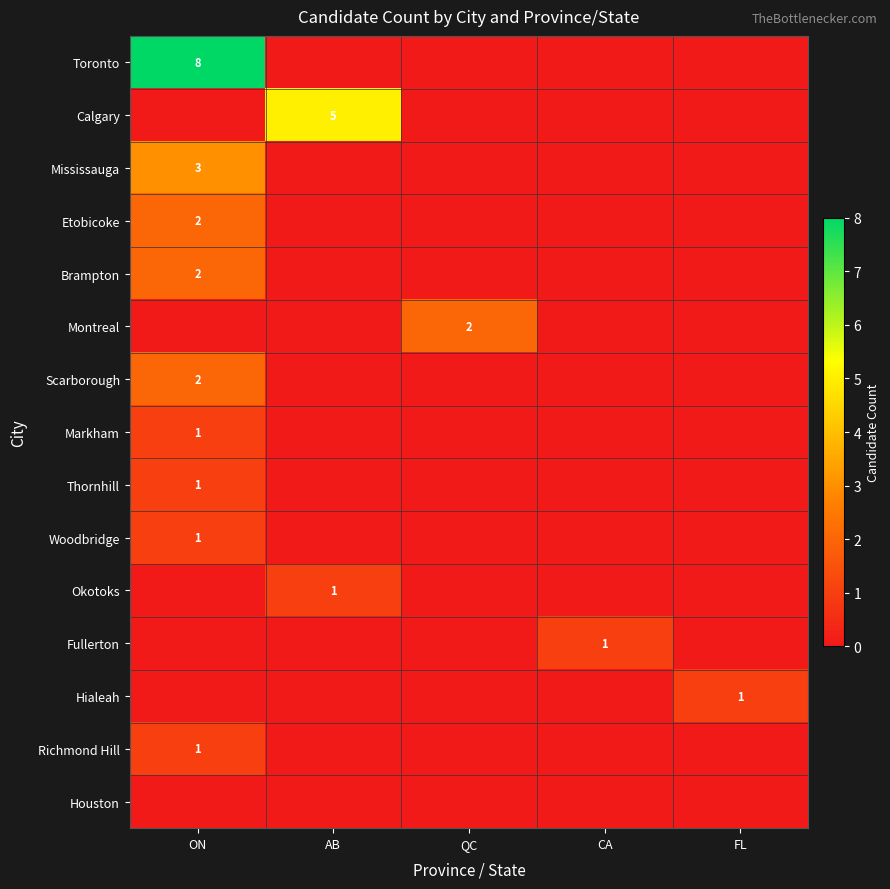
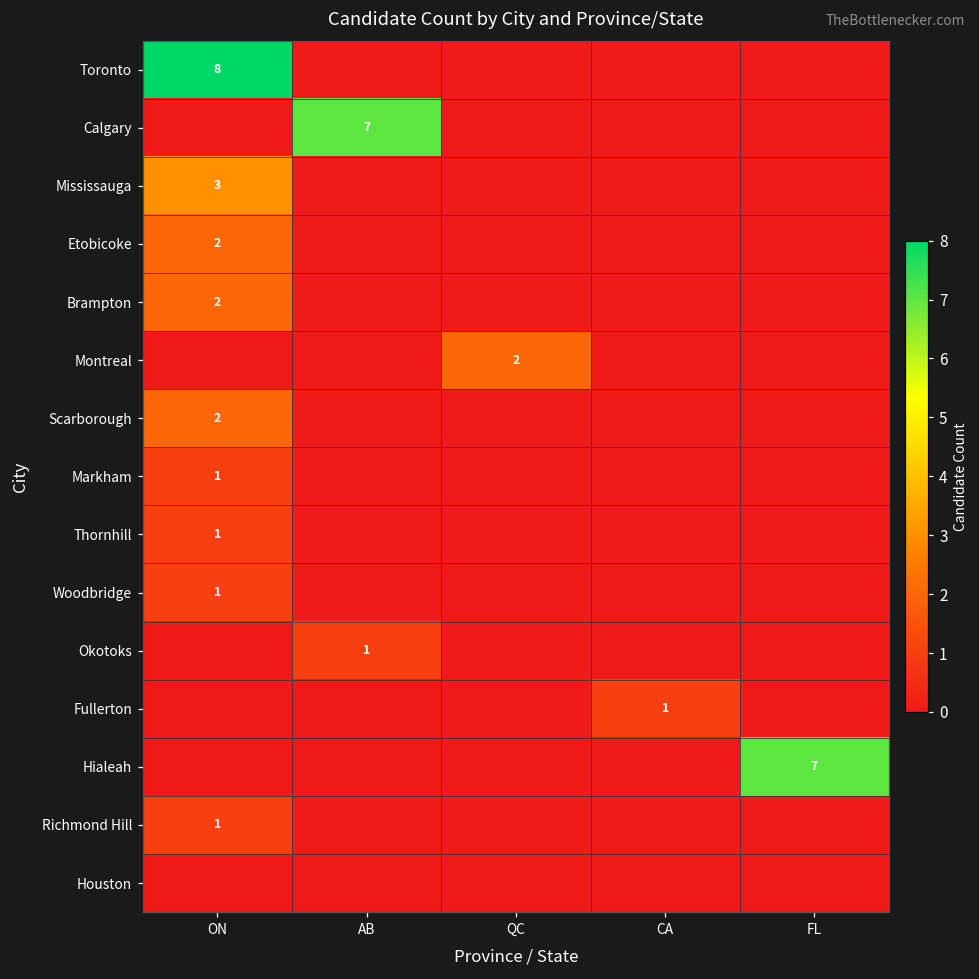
  {
    "Toronto": {
      "ON": 8
    },
    "Calgary": {
-     "AB": 5
+     "AB": 7
    },
    "Mississauga": {
      "ON": 3
    },
    "Etobicoke": {
      "ON": 2
    },
    "Brampton": {
      "ON": 2
    },
    "Montreal": {
      "QC": 2
    },
    "Scarborough": {
      "ON": 2
    },
    "Markham": {
      "ON": 1
    },
    "Thornhill": {
      "ON": 1
    },
    "Woodbridge": {
      "ON": 1
    },
    "Okotoks": {
      "AB": 1
    },
    "Fullerton": {
      "CA": 1
    },
    "Hialeah": {
-     "FL": 1
+     "FL": 7
    },
    "Richmond Hill": {
      "ON": 1
    }
  }
